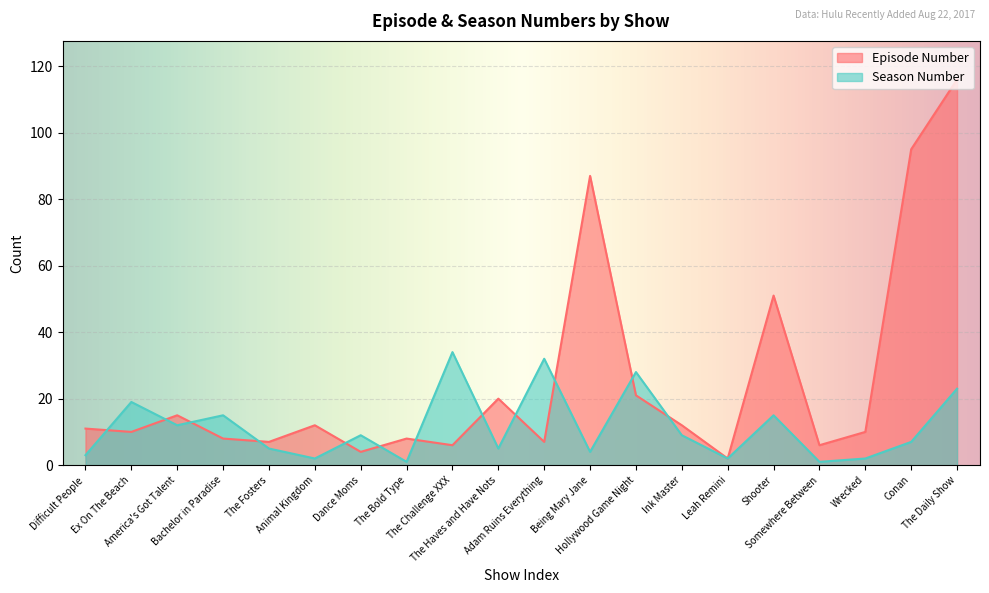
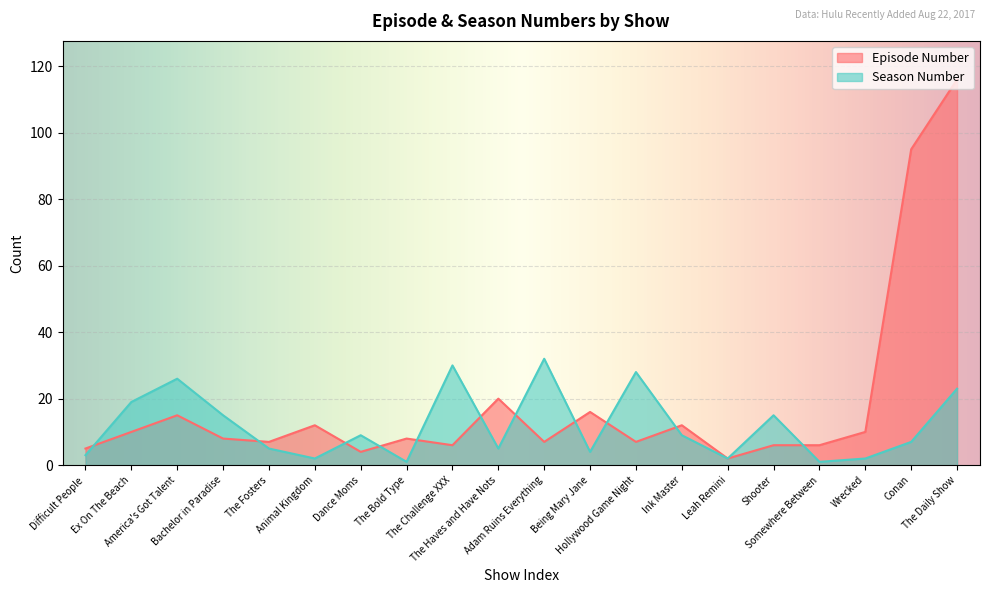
  {
    "Episode Number": {
-     "Difficult People": 11,
+     "Difficult People": 5,
      "Ex On The Beach": 10,
      "America's Got Talent": 15,
      "Bachelor in Paradise": 8,
      "The Fosters": 7,
      "Animal Kingdom": 12,
      "Dance Moms": 4,
      "The Bold Type": 8,
      "The Challenge XXX": 6,
      "The Haves and Have Nots": 20,
      "Adam Ruins Everything": 7,
-     "Being Mary Jane": 87,
-     "Hollywood Game Night": 21,
+     "Being Mary Jane": 16,
+     "Hollywood Game Night": 7,
      "Ink Master": 12,
-     "Shooter": 51,
+     "Shooter": 6,
      "Somewhere Between": 6,
      "Wrecked": 10,
      "Conan": 95
    },
    "Season Number": {
      "Difficult People": 3,
      "Ex On The Beach": 19,
-     "America's Got Talent": 12,
+     "America's Got Talent": 26,
      "Bachelor in Paradise": 15,
      "The Fosters": 5,
      "Animal Kingdom": 2,
      "Dance Moms": 9,
      "The Bold Type": 1,
-     "The Challenge XXX": 34,
+     "The Challenge XXX": 30,
      "The Haves and Have Nots": 5,
      "Adam Ruins Everything": 32,
      "Being Mary Jane": 4,
      "Hollywood Game Night": 28,
      "Ink Master": 9,
      "Shooter": 15,
      "Somewhere Between": 1,
      "Wrecked": 2,
      "Conan": 7,
      "The Daily Show": 23
    }
  }
